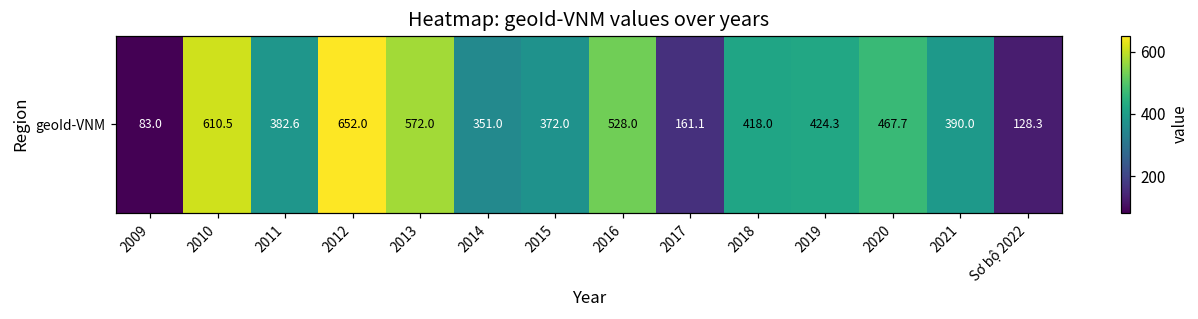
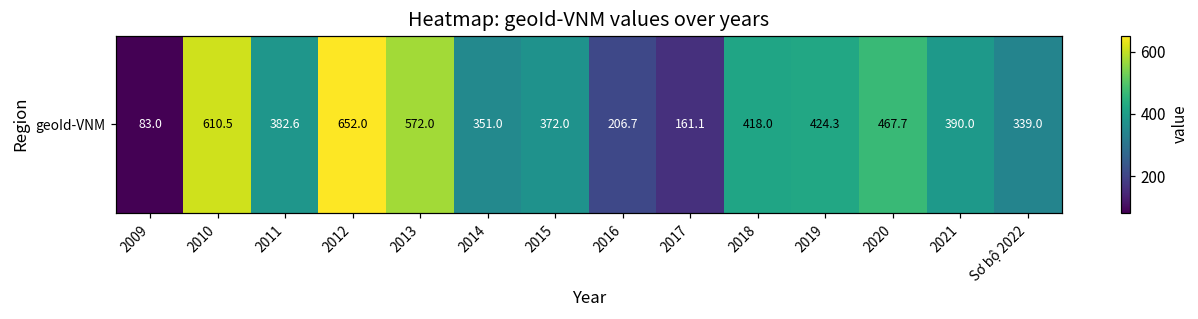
  {
    "geoId-VNM": {
      "2009": 83.0,
      "2010": 610.5,
      "2011": 382.6,
      "2012": 652.0,
      "2013": 572.0,
      "2014": 351.0,
      "2015": 372.0,
-     "2016": 528.0,
+     "2016": 206.7,
      "2017": 161.1,
      "2018": 418.0,
      "2019": 424.3,
      "2020": 467.7,
      "2021": 390.0,
-     "Sơ bộ 2022": 128.3
+     "Sơ bộ 2022": 339.0
    }
  }
